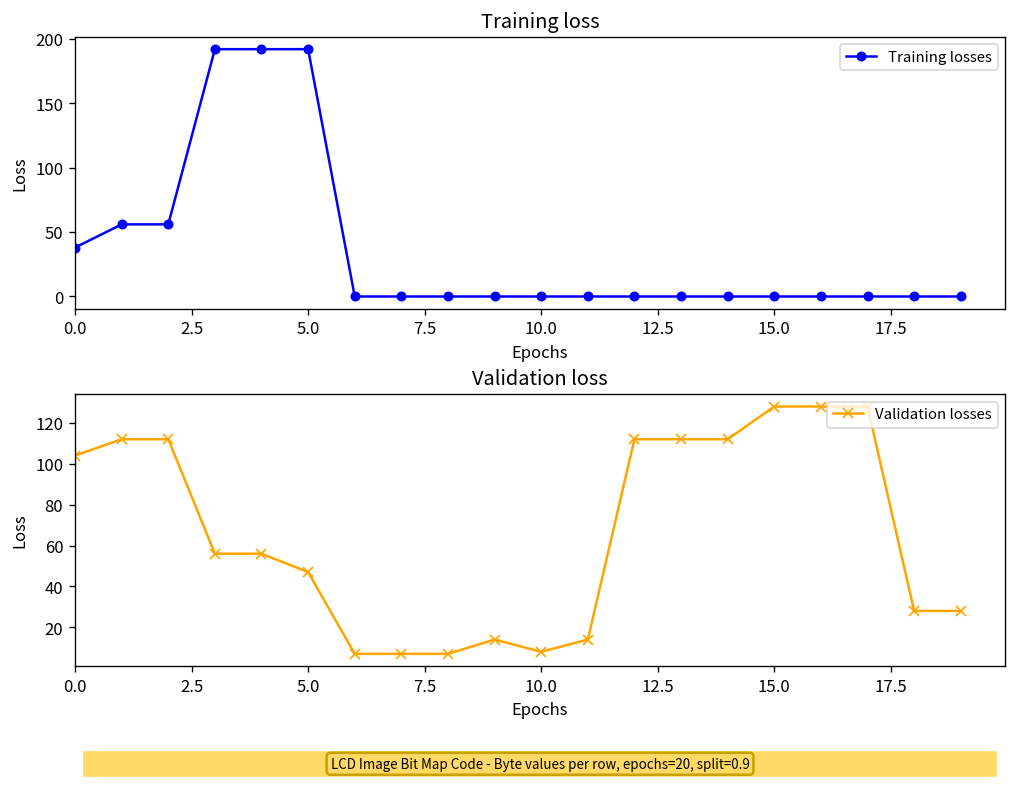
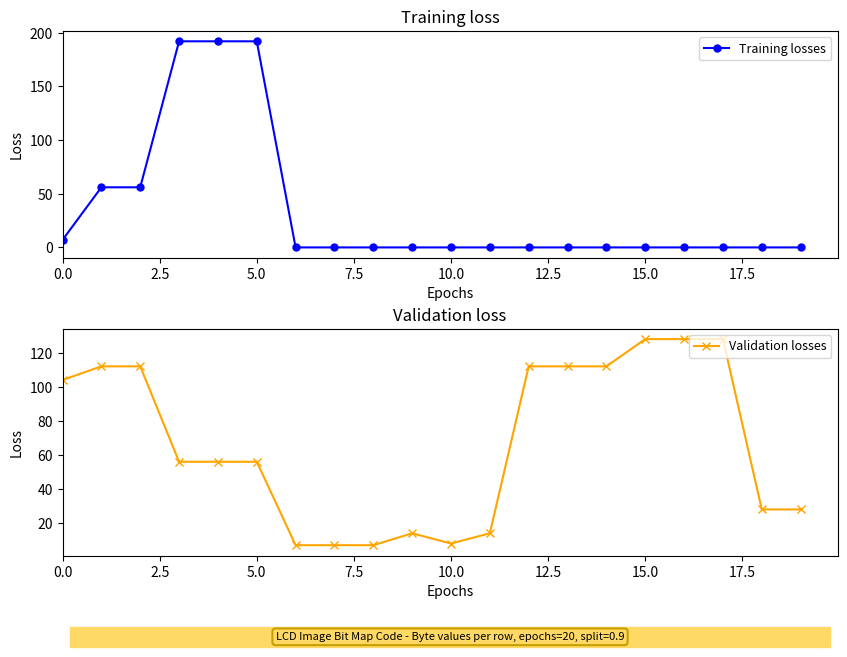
  {
    "Training loss": {
-     "0.0": 38,
+     "0.0": 7,
      "5.0": 192,
      "10.0": 0,
      "15.0": 0
    },
    "Validation loss": {
      "0.0": 104,
-     "5.0": 47,
+     "5.0": 56,
      "10.0": 8,
      "15.0": 128
    }
  }
